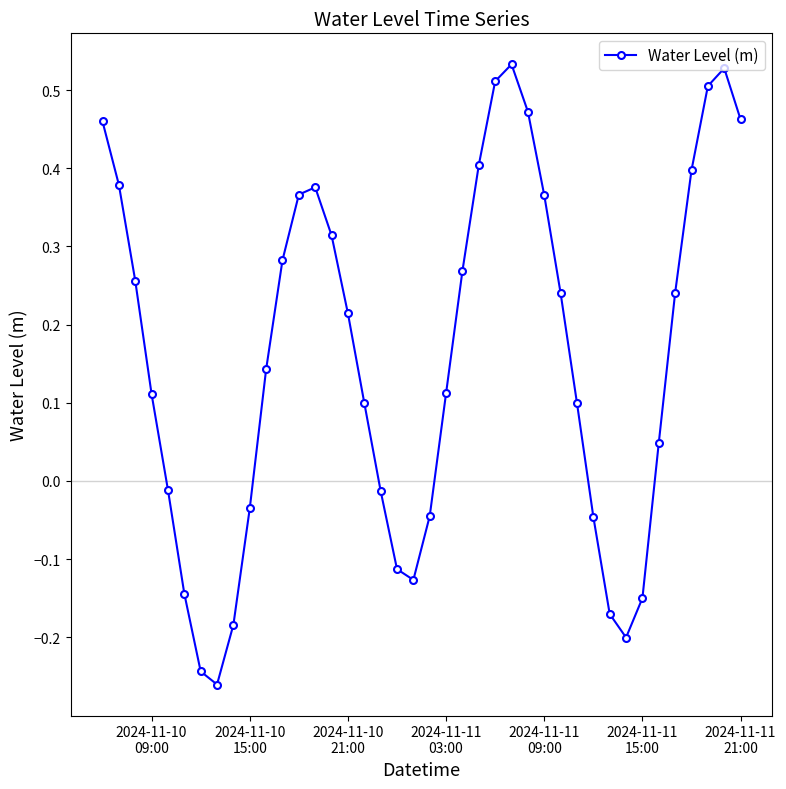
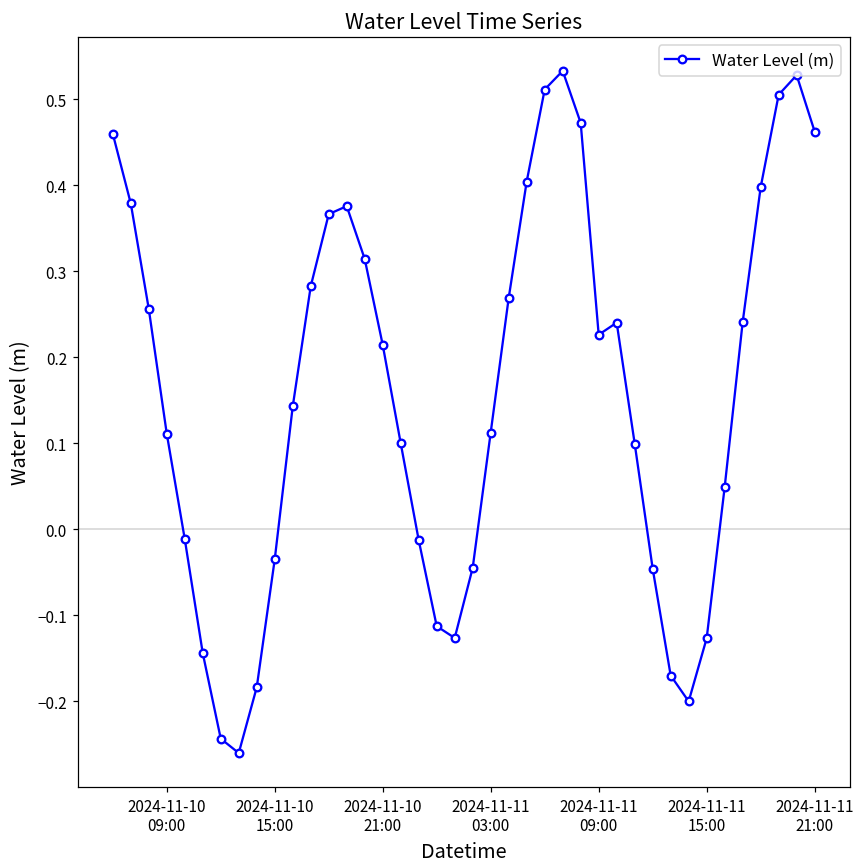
  {
    "2024-11-10 09:00": 0.11,
    "2024-11-10 15:00": -0.04,
    "2024-11-10 21:00": 0.21,
    "2024-11-11 03:00": 0.11,
-   "2024-11-11 09:00": 0.37,
-   "2024-11-11 15:00": -0.15,
+   "2024-11-11 09:00": 0.23,
+   "2024-11-11 15:00": -0.13,
    "2024-11-11 21:00": 0.46
  }
